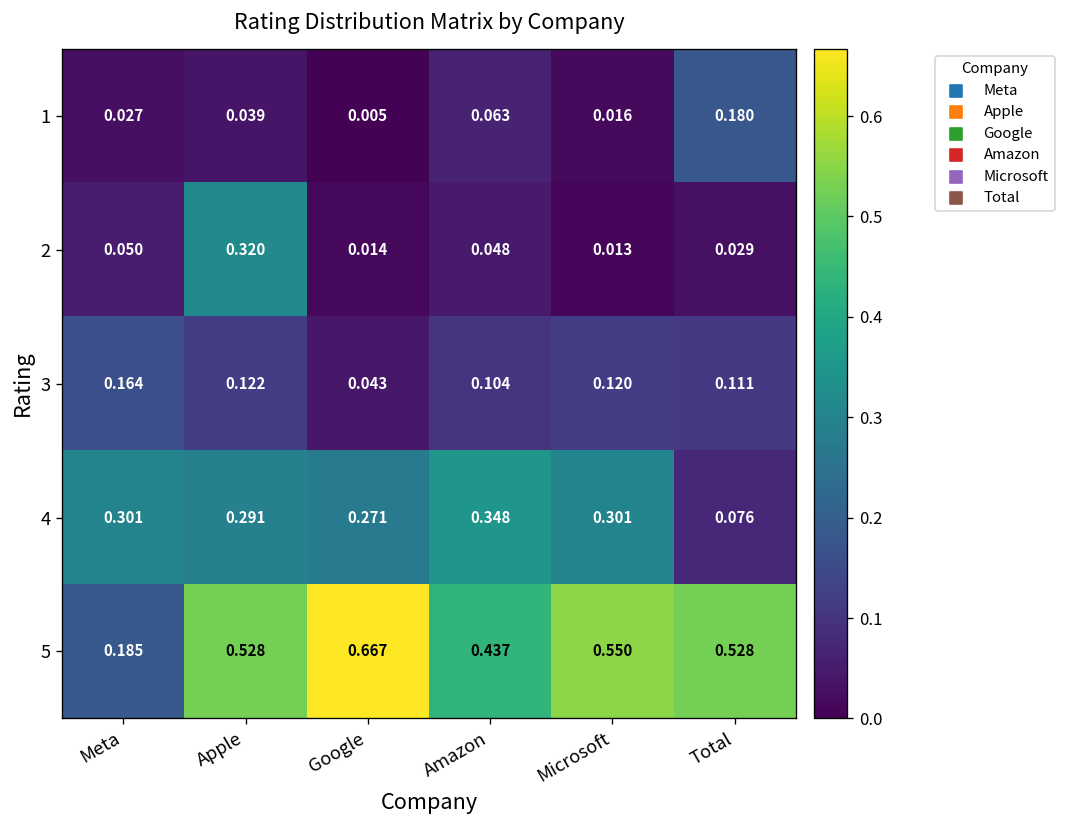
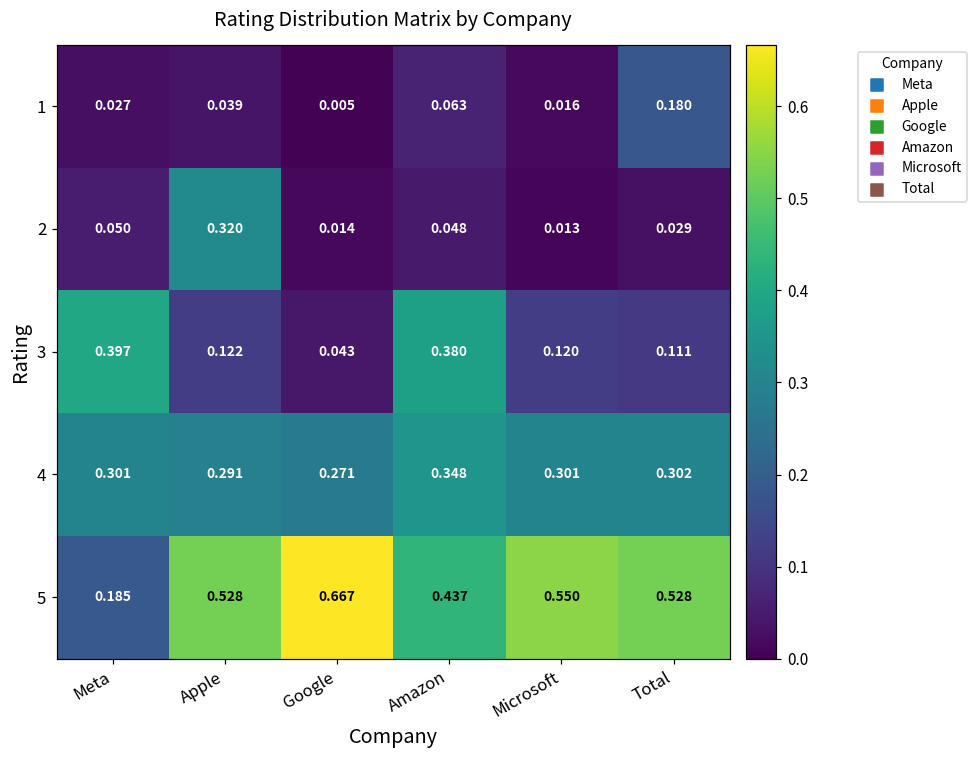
  {
    "1": {
      "Meta": 0.027,
      "Apple": 0.039,
      "Google": 0.005,
      "Amazon": 0.063,
      "Microsoft": 0.016,
      "Total": 0.180
    },
    "2": {
      "Meta": 0.050,
      "Apple": 0.320,
      "Google": 0.014,
      "Amazon": 0.048,
      "Microsoft": 0.013,
      "Total": 0.029
    },
    "3": {
-     "Meta": 0.164,
+     "Meta": 0.397,
      "Apple": 0.122,
      "Google": 0.043,
-     "Amazon": 0.104,
+     "Amazon": 0.380,
      "Microsoft": 0.120,
      "Total": 0.111
    },
    "4": {
      "Meta": 0.301,
      "Apple": 0.291,
      "Google": 0.271,
      "Amazon": 0.348,
      "Microsoft": 0.301,
-     "Total": 0.076
+     "Total": 0.302
    },
    "5": {
      "Meta": 0.185,
      "Apple": 0.528,
      "Google": 0.667,
      "Amazon": 0.437,
      "Microsoft": 0.550,
      "Total": 0.528
    }
  }
